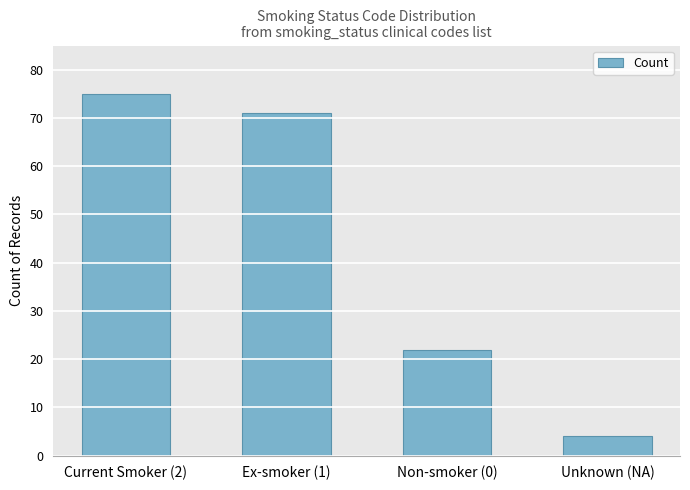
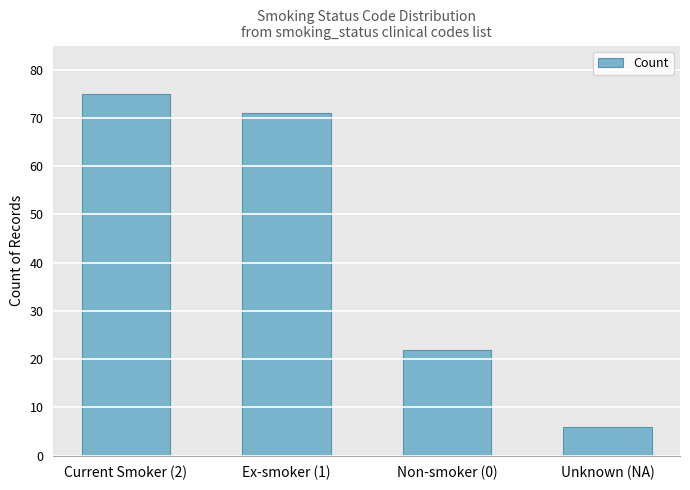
  {
    "Current Smoker (2)": 75,
    "Ex-smoker (1)": 71,
    "Non-smoker (0)": 22,
-   "Unknown (NA)": 4
+   "Unknown (NA)": 6
  }
